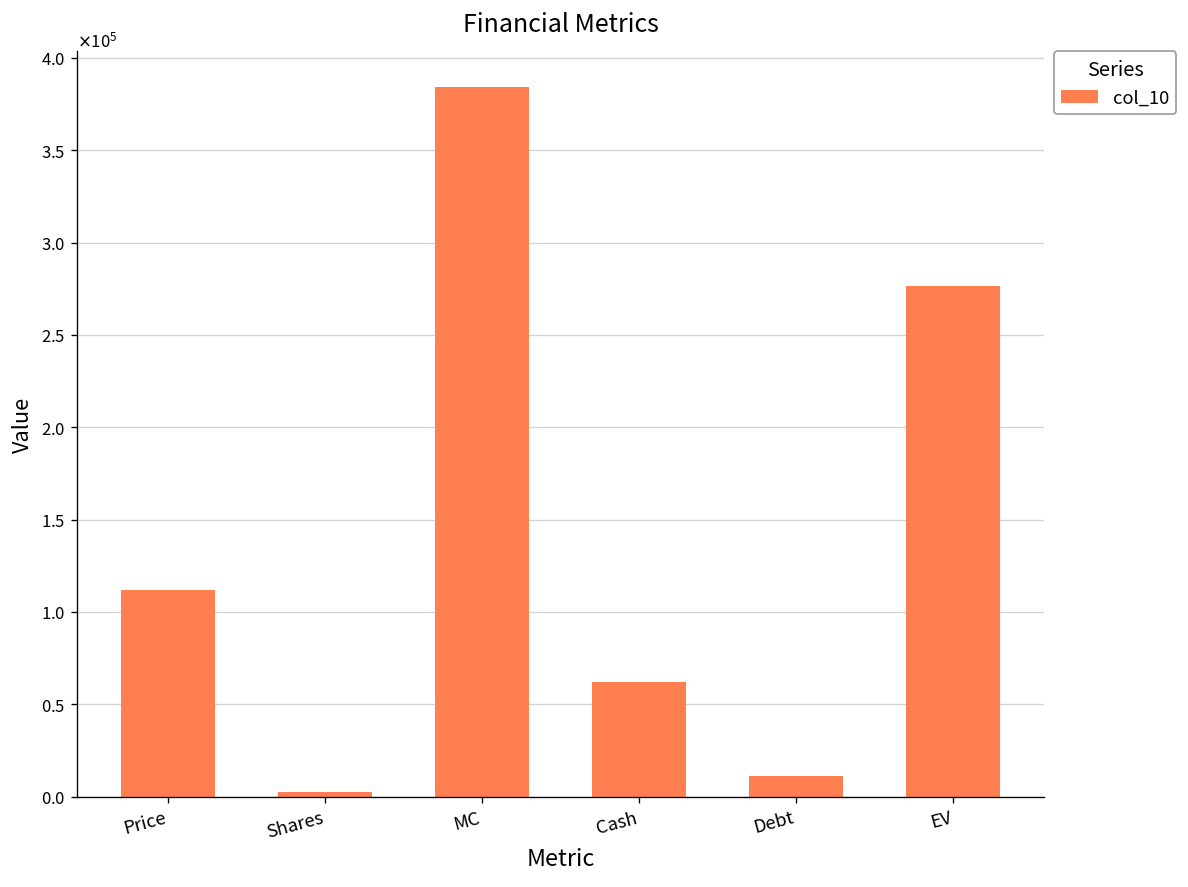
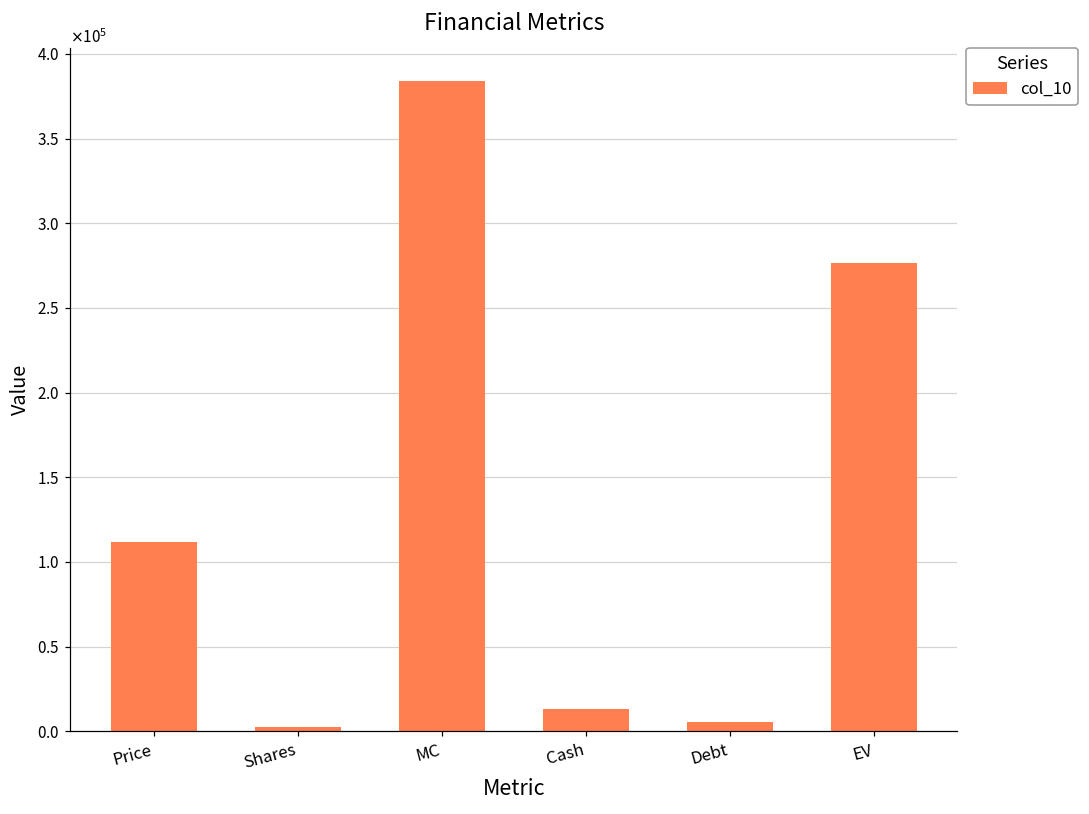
  {
    "Price": 112000,
    "Shares": 2000,
    "MC": 384000,
-   "Cash": 62000,
-   "Debt": 11000,
+   "Cash": 13000,
+   "Debt": 6000,
    "EV": 276000
  }
